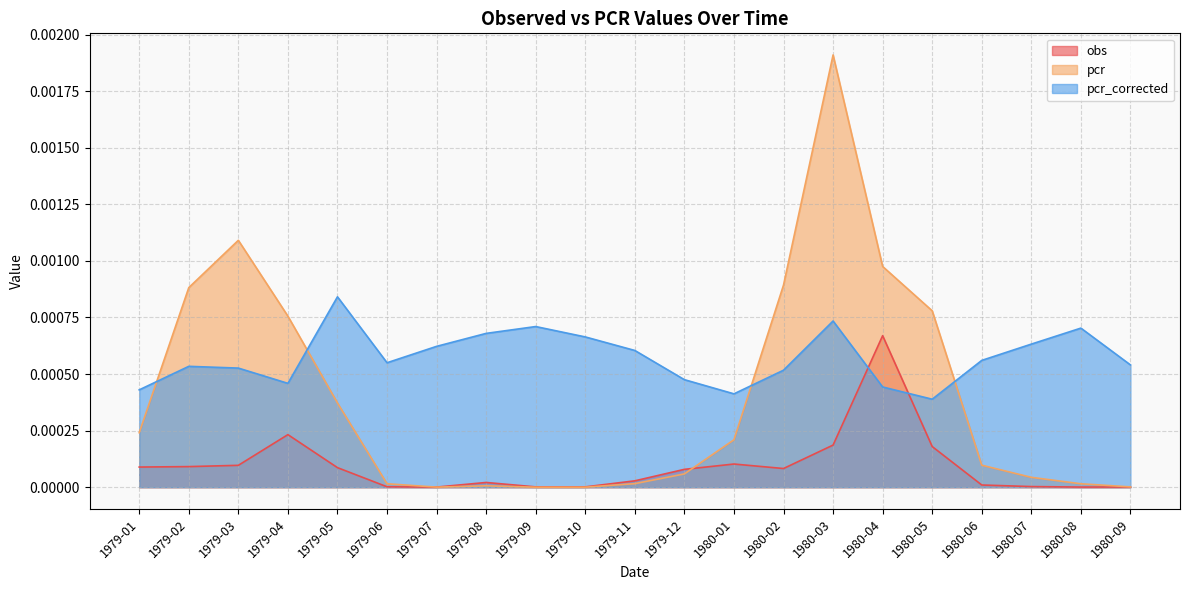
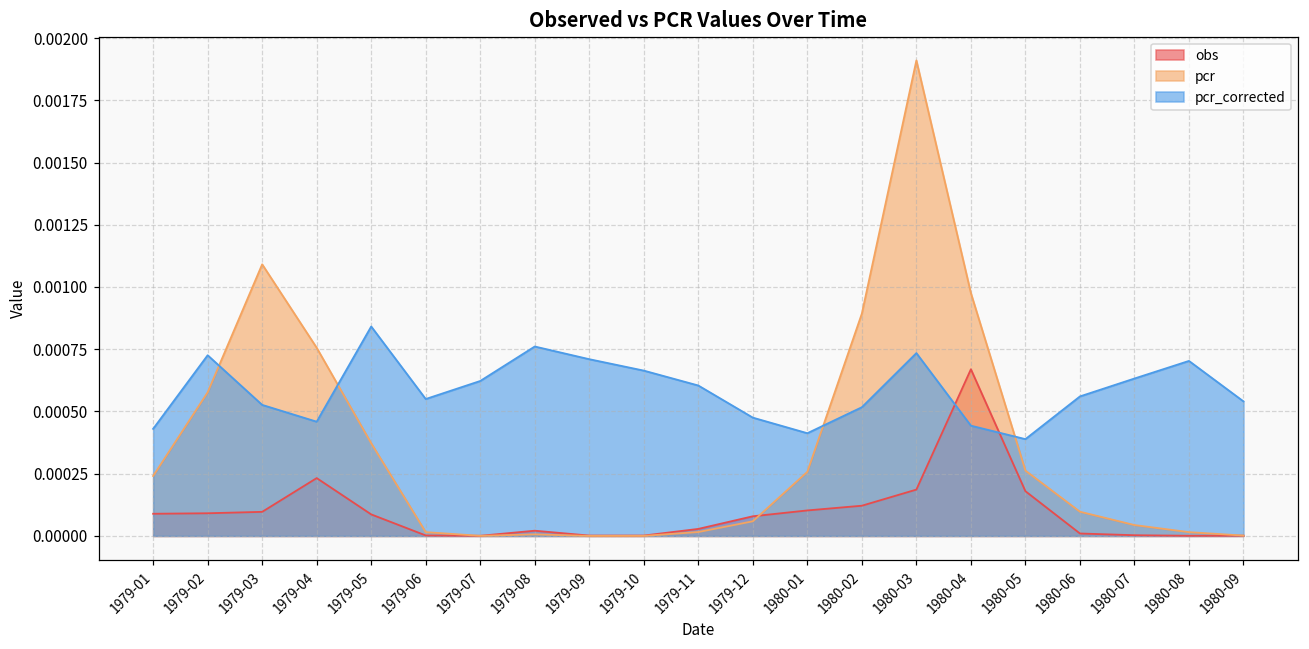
  {
    "obs": {
      "1979-01": 0.00009,
      "1979-02": 0.00009,
      "1979-03": 0.00010,
      "1979-04": 0.00023,
      "1979-05": 0.00009,
      "1979-06": 0.00000,
      "1979-08": 0.00002,
      "1979-11": 0.00003,
      "1979-12": 0.00008,
      "1980-01": 0.00010,
-     "1980-02": 0.00008,
+     "1980-02": 0.00012,
      "1980-03": 0.00019,
      "1980-04": 0.00067,
      "1980-05": 0.00018,
      "1980-06": 0.00001,
      "1980-07": 0.00000,
      "1980-08": 0.00000
    },
    "pcr": {
      "1979-01": 0.00024,
-     "1979-02": 0.00088,
+     "1979-02": 0.00058,
      "1979-03": 0.00109,
      "1979-04": 0.00076,
      "1979-05": 0.00037,
      "1979-06": 0.00002,
      "1979-08": 0.00001,
      "1979-11": 0.00002,
      "1979-12": 0.00006,
-     "1980-01": 0.00021,
+     "1980-01": 0.00026,
      "1980-02": 0.00089,
      "1980-03": 0.00191,
      "1980-04": 0.00098,
-     "1980-05": 0.00078,
+     "1980-05": 0.00026,
      "1980-06": 0.00010,
      "1980-07": 0.00004,
      "1980-08": 0.00002
    },
    "pcr_corrected": {
      "1979-01": 0.00043,
-     "1979-02": 0.00053,
+     "1979-02": 0.00073,
      "1979-03": 0.00053,
      "1979-04": 0.00046,
      "1979-05": 0.00084,
      "1979-06": 0.00055,
      "1979-07": 0.00062,
-     "1979-08": 0.00068,
+     "1979-08": 0.00076,
      "1979-09": 0.00071,
      "1979-10": 0.00066,
      "1979-11": 0.00060,
      "1979-12": 0.00048,
      "1980-01": 0.00041,
      "1980-02": 0.00052,
      "1980-03": 0.00073,
      "1980-04": 0.00044,
      "1980-05": 0.00039,
      "1980-06": 0.00056,
      "1980-07": 0.00063,
      "1980-08": 0.00070,
      "1980-09": 0.00054
    }
  }
